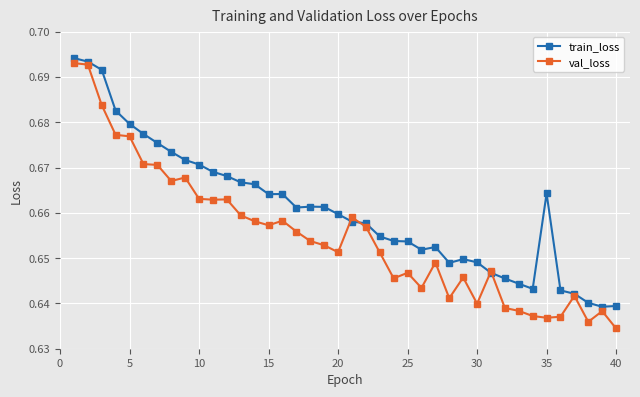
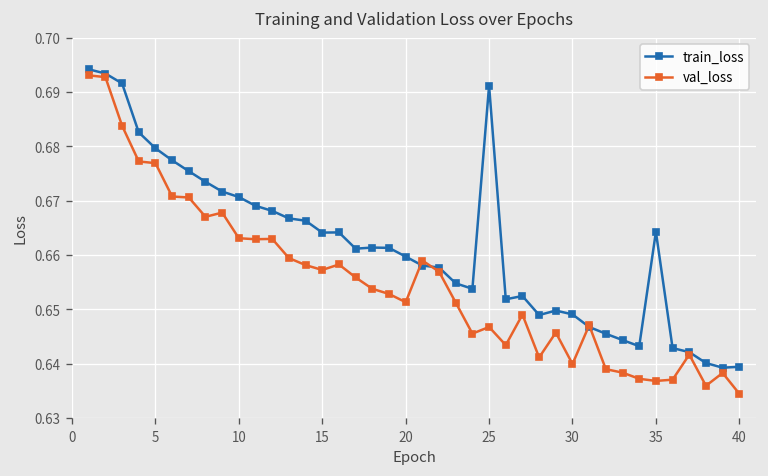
  {
    "train_loss": {
      "5": 0.680,
      "10": 0.671,
      "15": 0.664,
      "20": 0.660,
-     "25": 0.654,
+     "25": 0.691,
      "30": 0.649,
      "35": 0.664,
      "40": 0.639
    },
    "val_loss": {
      "5": 0.677,
      "10": 0.663,
      "15": 0.657,
      "20": 0.651,
      "25": 0.647,
      "30": 0.640,
      "35": 0.637,
      "40": 0.634
    }
  }
